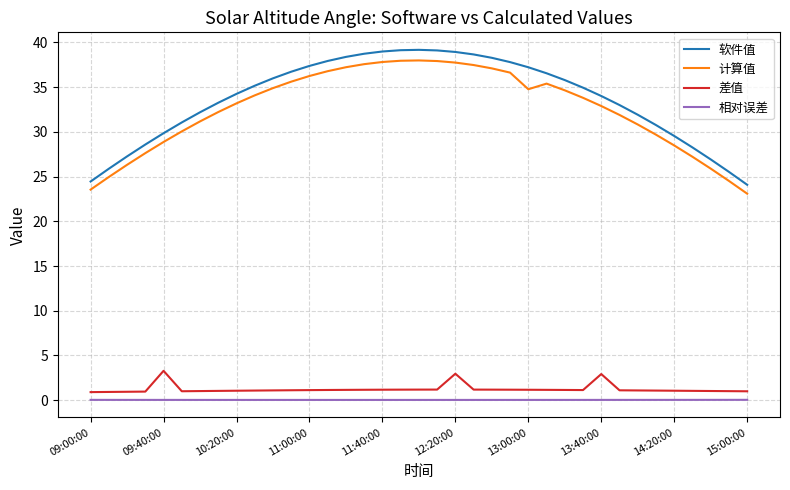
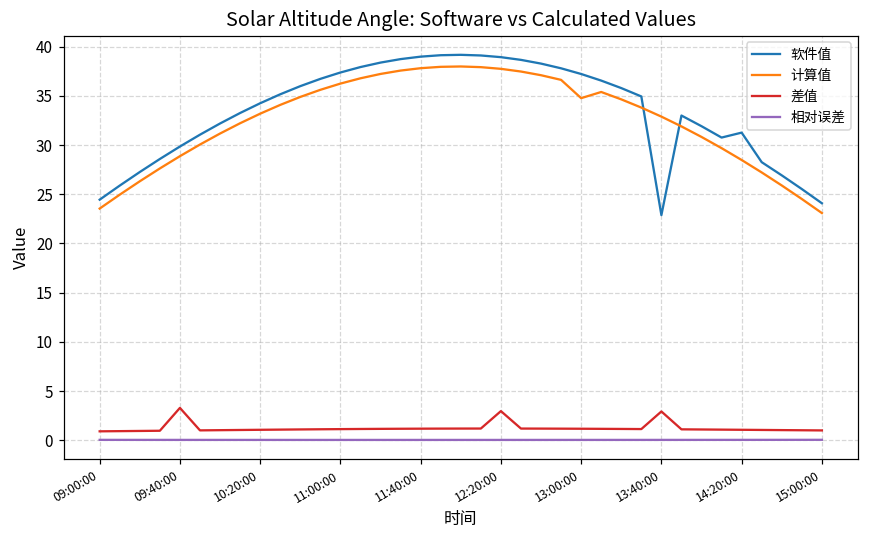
  {
    "软件值": {
      "09:00:00": 24,
      "09:40:00": 30,
      "10:20:00": 34,
      "11:00:00": 37,
      "11:40:00": 39,
      "12:20:00": 39,
      "13:00:00": 37,
-     "13:40:00": 34,
-     "14:20:00": 30,
+     "13:40:00": 23,
+     "14:20:00": 31,
      "15:00:00": 24
    },
    "计算值": {
      "09:00:00": 24,
      "09:40:00": 29,
      "10:20:00": 33,
      "11:00:00": 36,
      "11:40:00": 38,
      "12:20:00": 38,
      "13:00:00": 35,
      "13:40:00": 33,
      "14:20:00": 28,
      "15:00:00": 23
    },
    "差值": {
      "09:00:00": 1,
      "09:40:00": 3,
      "10:20:00": 1,
      "11:00:00": 1,
      "11:40:00": 1,
      "12:20:00": 3,
      "13:00:00": 1,
      "13:40:00": 3,
      "14:20:00": 1,
      "15:00:00": 1
    },
    "相对误差": {
      "09:00:00": 0,
      "09:40:00": 0,
      "10:20:00": 0,
      "11:00:00": 0,
      "11:40:00": 0,
      "12:20:00": 0,
      "13:00:00": 0,
      "13:40:00": 0,
      "14:20:00": 0,
      "15:00:00": 0
    }
  }
